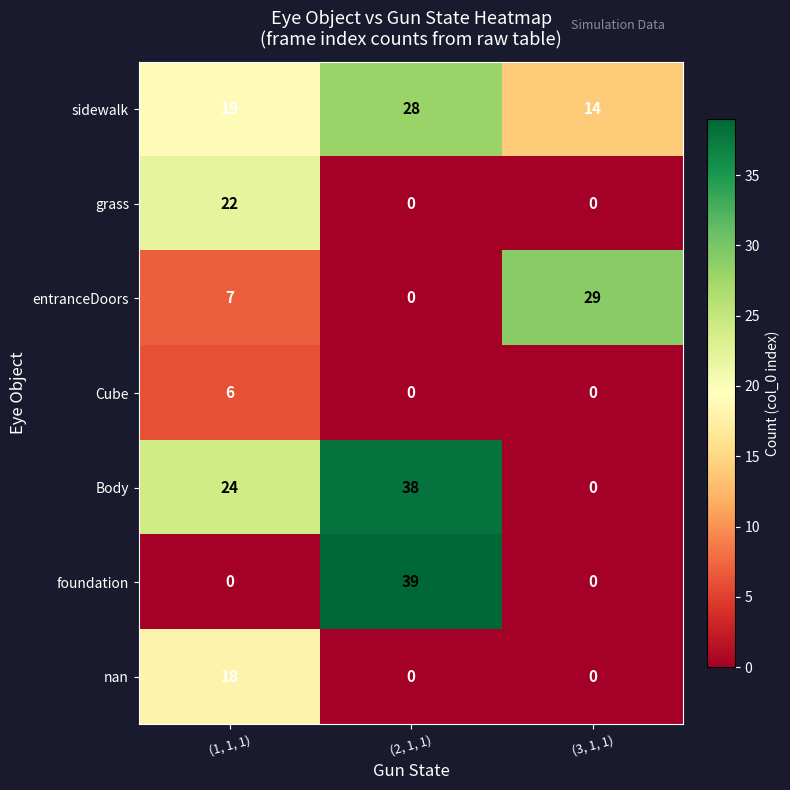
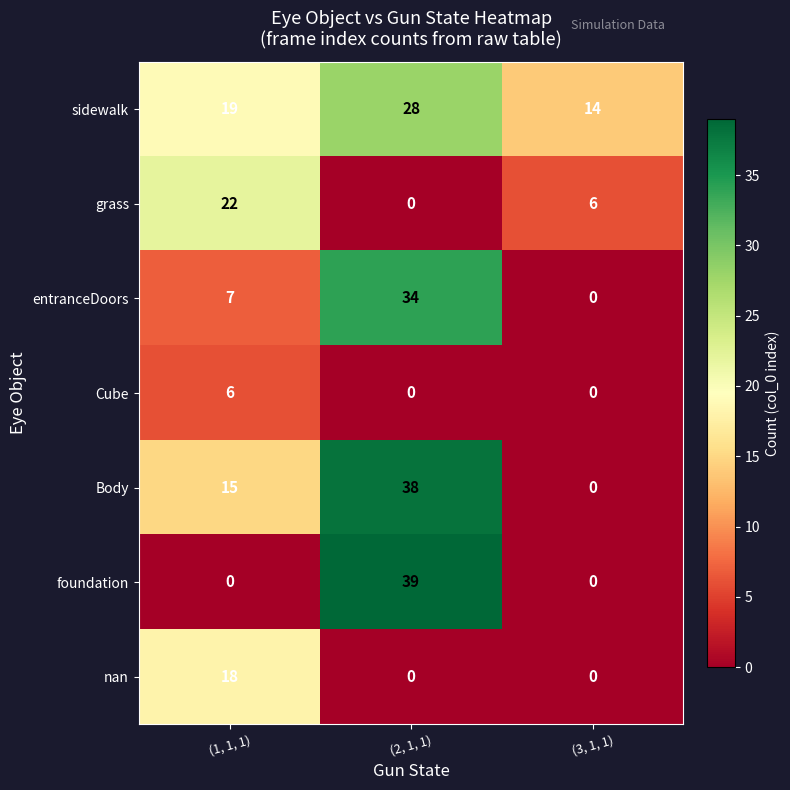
  {
    "sidewalk": {
      "(1, 1, 1)": 19,
      "(2, 1, 1)": 28,
      "(3, 1, 1)": 14
    },
    "grass": {
      "(1, 1, 1)": 22,
      "(2, 1, 1)": 0,
-     "(3, 1, 1)": 0
+     "(3, 1, 1)": 6
    },
    "entranceDoors": {
      "(1, 1, 1)": 7,
-     "(2, 1, 1)": 0,
-     "(3, 1, 1)": 29
+     "(2, 1, 1)": 34,
+     "(3, 1, 1)": 0
    },
    "Cube": {
      "(1, 1, 1)": 6,
      "(2, 1, 1)": 0,
      "(3, 1, 1)": 0
    },
    "Body": {
-     "(1, 1, 1)": 24,
+     "(1, 1, 1)": 15,
      "(2, 1, 1)": 38,
      "(3, 1, 1)": 0
    },
    "foundation": {
      "(1, 1, 1)": 0,
      "(2, 1, 1)": 39,
      "(3, 1, 1)": 0
    },
    "nan": {
      "(1, 1, 1)": 18,
      "(2, 1, 1)": 0,
      "(3, 1, 1)": 0
    }
  }
